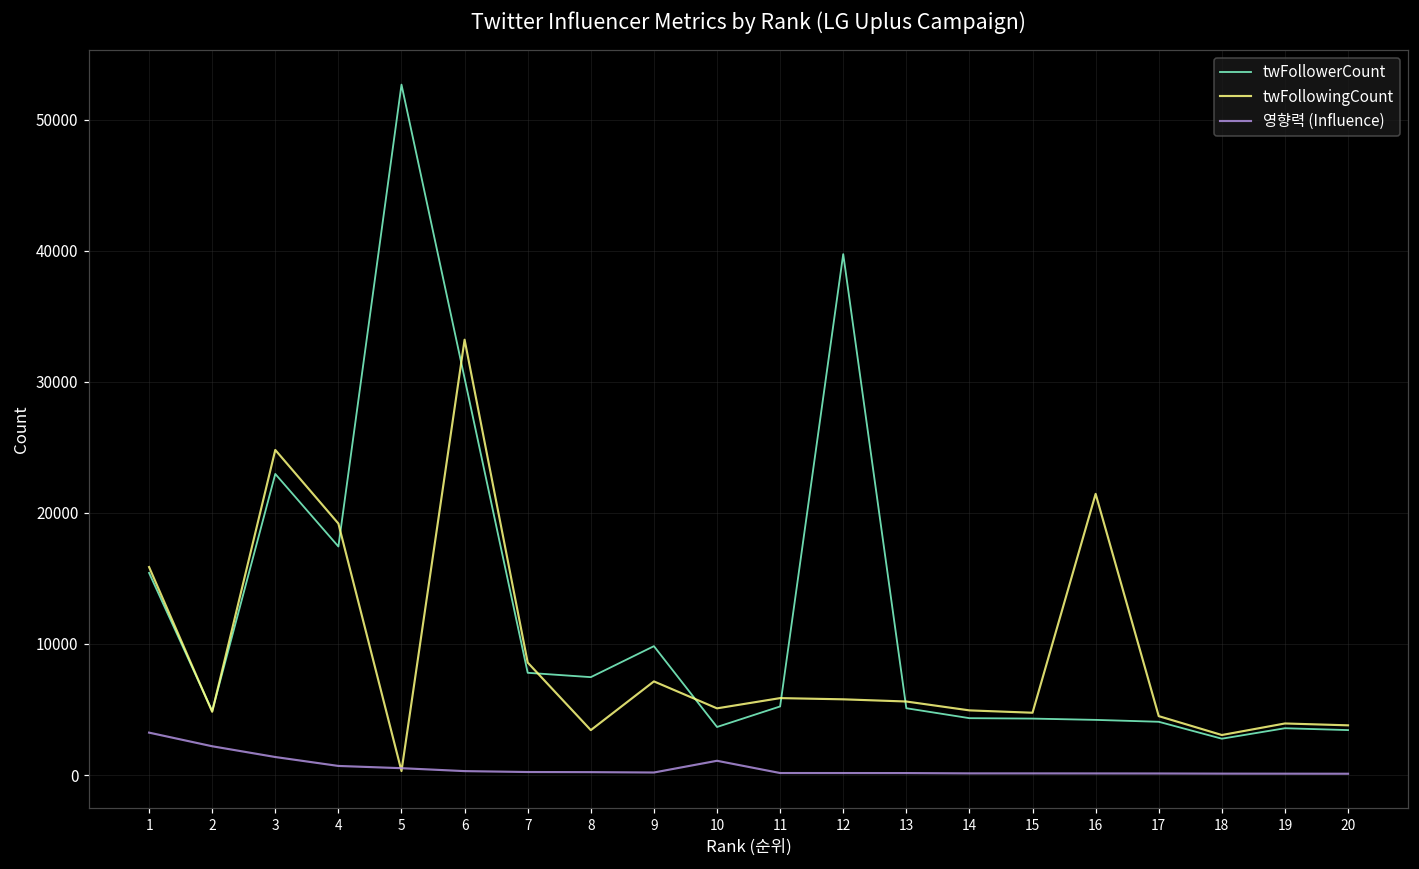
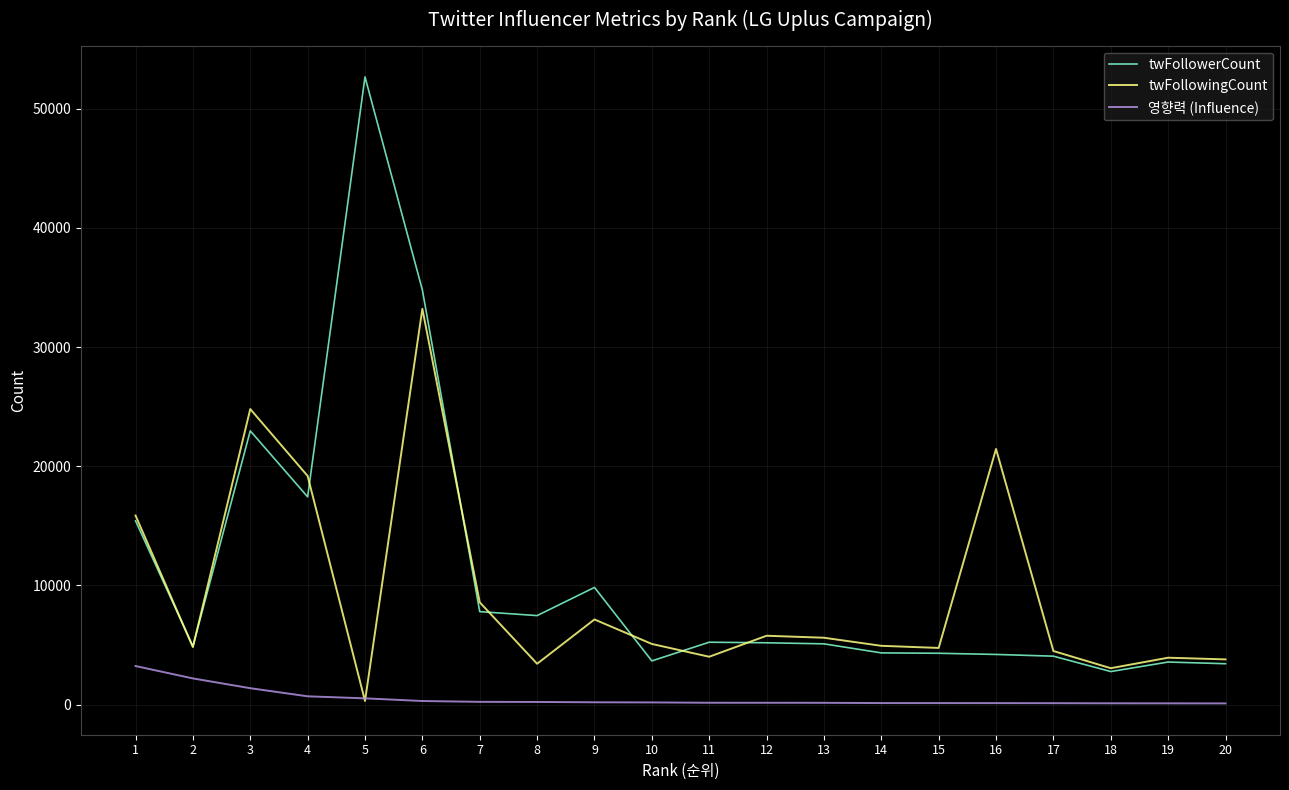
  {
    "twFollowerCount": {
      "1": 15400,
      "3": 23000,
      "4": 17400,
      "5": 52700,
-     "6": 30300,
+     "6": 34800,
      "7": 7800,
      "8": 7500,
      "9": 9800,
      "10": 3700,
      "11": 5200,
-     "12": 39700,
+     "12": 5200,
      "13": 5100,
      "14": 4300,
      "15": 4300,
      "16": 4200,
      "17": 4100,
      "18": 2800,
      "19": 3600,
      "20": 3400
    },
    "twFollowingCount": {
      "1": 15900,
      "3": 24800,
      "4": 19200,
      "5": 300,
      "6": 33200,
      "7": 8600,
      "8": 3400,
      "9": 7100,
      "10": 5100,
-     "11": 5900,
+     "11": 4000,
      "12": 5800,
      "13": 5600,
      "14": 4900,
      "15": 4800,
      "16": 21500,
      "17": 4500,
      "18": 3100,
      "19": 3900,
      "20": 3800
    },
    "영향력 (Influence)": {
      "1": 3200,
      "2": 2200,
      "3": 1400,
      "4": 700,
      "5": 500,
      "6": 300,
      "7": 200,
      "8": 200,
      "9": 200,
-     "10": 1100,
+     "10": 200,
      "11": 200,
      "12": 200,
      "13": 200,
      "14": 100,
      "15": 100,
      "16": 100,
      "17": 100,
      "18": 100,
      "19": 100,
      "20": 100
    }
  }
